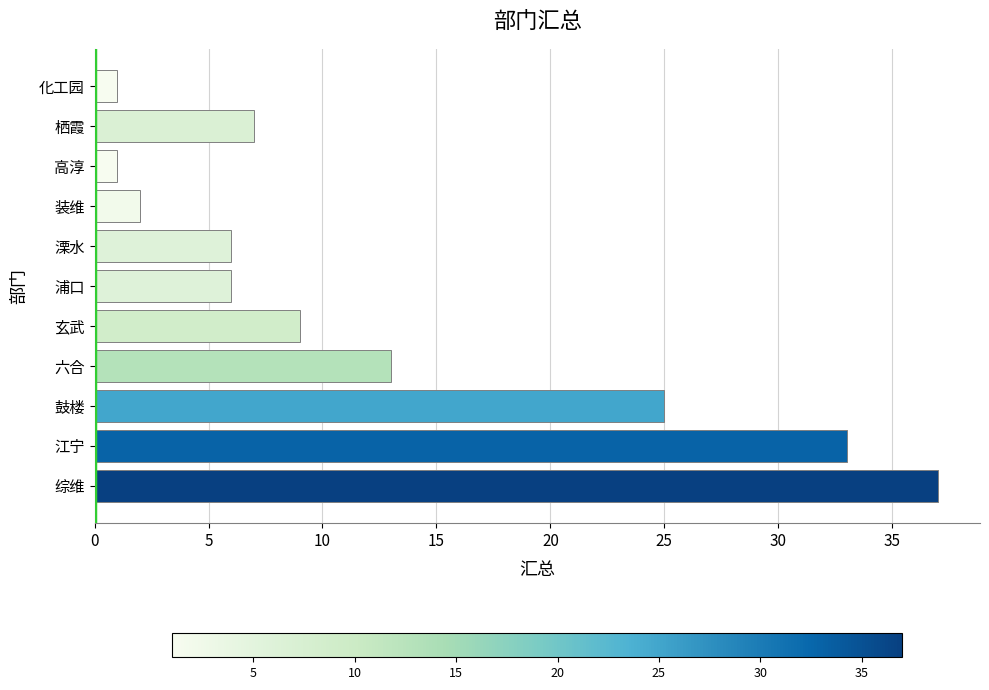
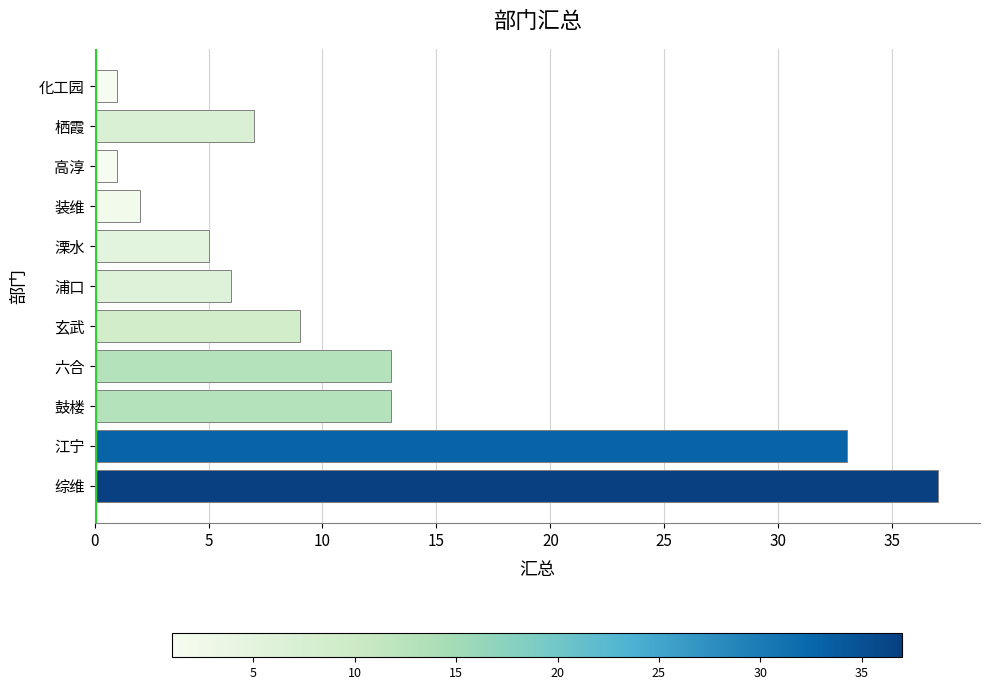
  {
    "化工园": 1,
    "栖霞": 7,
    "高淳": 1,
    "装维": 2,
-   "溧水": 6,
+   "溧水": 5,
    "浦口": 6,
    "玄武": 9,
    "六合": 13,
-   "鼓楼": 25,
+   "鼓楼": 13,
    "江宁": 33,
    "综维": 37
  }
